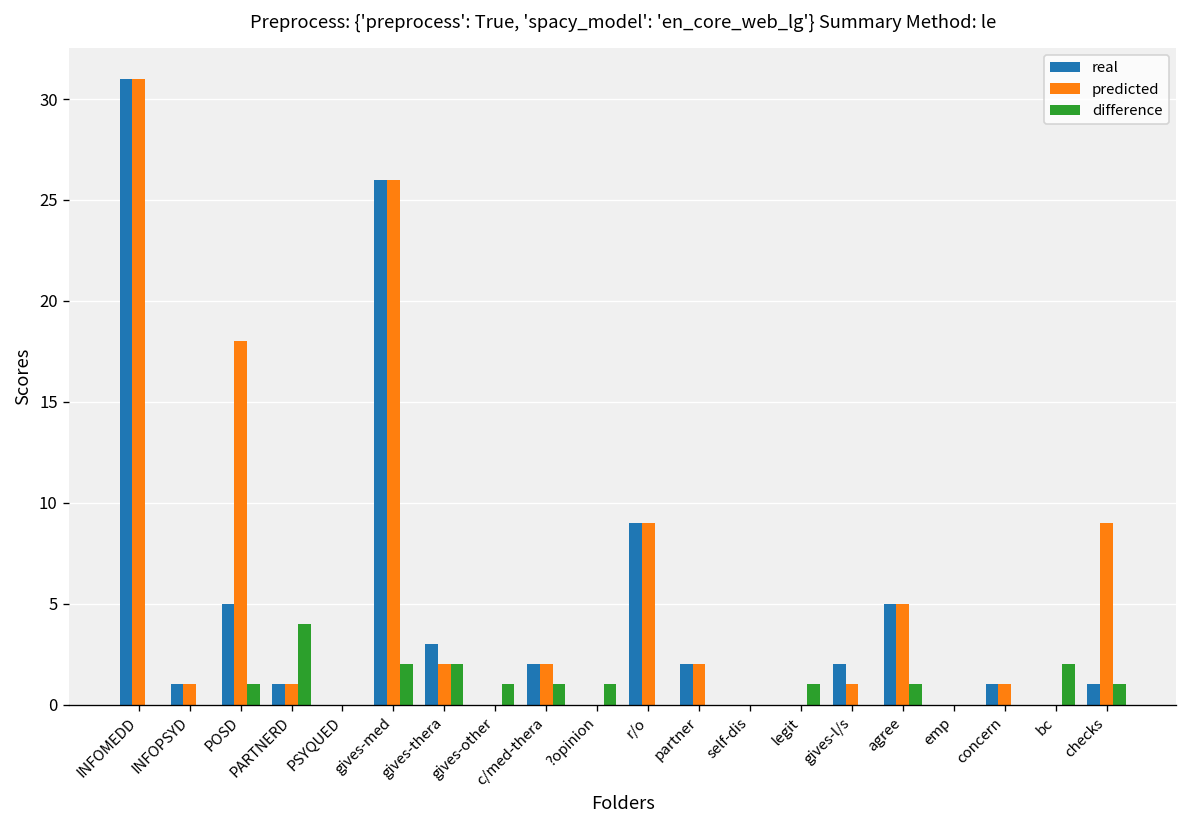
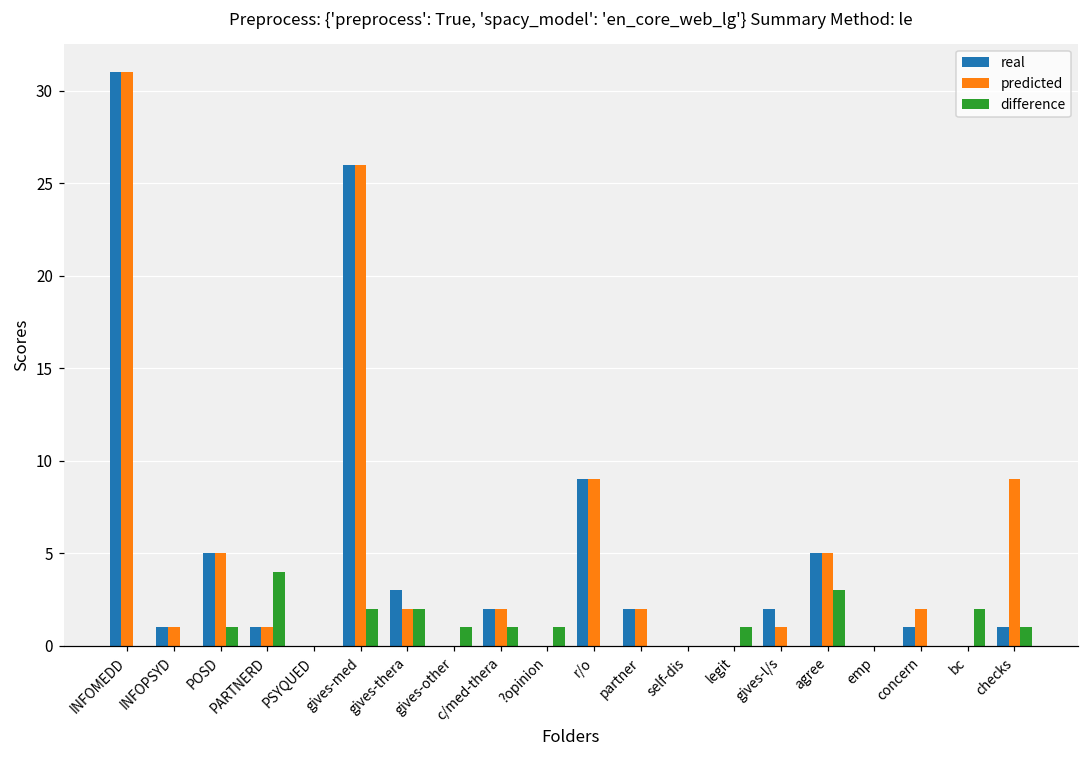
  {
    "real": {
      "INFOMEDD": 31,
      "INFOPSYD": 1,
      "POSD": 5,
      "PARTNERD": 1,
      "PSYQUED": 0,
      "gives-med": 26,
      "gives-thera": 3,
      "gives-other": 0,
      "c/med-thera": 2,
      "?opinion": 0,
      "r/o": 9,
      "partner": 2,
      "self-dis": 0,
      "legit": 0,
      "gives-l/s": 2,
      "agree": 5,
      "emp": 0,
      "concern": 1,
      "bc": 0,
      "checks": 1
    },
    "predicted": {
      "INFOMEDD": 31,
      "INFOPSYD": 1,
-     "POSD": 18,
+     "POSD": 5,
      "PARTNERD": 1,
      "PSYQUED": 0,
      "gives-med": 26,
      "gives-thera": 2,
      "gives-other": 0,
      "c/med-thera": 2,
      "?opinion": 0,
      "r/o": 9,
      "partner": 2,
      "self-dis": 0,
      "legit": 0,
      "gives-l/s": 1,
      "agree": 5,
      "emp": 0,
-     "concern": 1,
+     "concern": 2,
      "bc": 0,
      "checks": 9
    },
    "difference": {
      "INFOMEDD": 0,
      "INFOPSYD": 0,
      "POSD": 1,
      "PARTNERD": 4,
      "PSYQUED": 0,
      "gives-med": 2,
      "gives-thera": 2,
      "gives-other": 1,
      "c/med-thera": 1,
      "?opinion": 1,
      "r/o": 0,
      "partner": 0,
      "self-dis": 0,
      "legit": 1,
      "gives-l/s": 0,
-     "agree": 1,
+     "agree": 3,
      "emp": 0,
      "concern": 0,
      "bc": 2,
      "checks": 1
    }
  }
